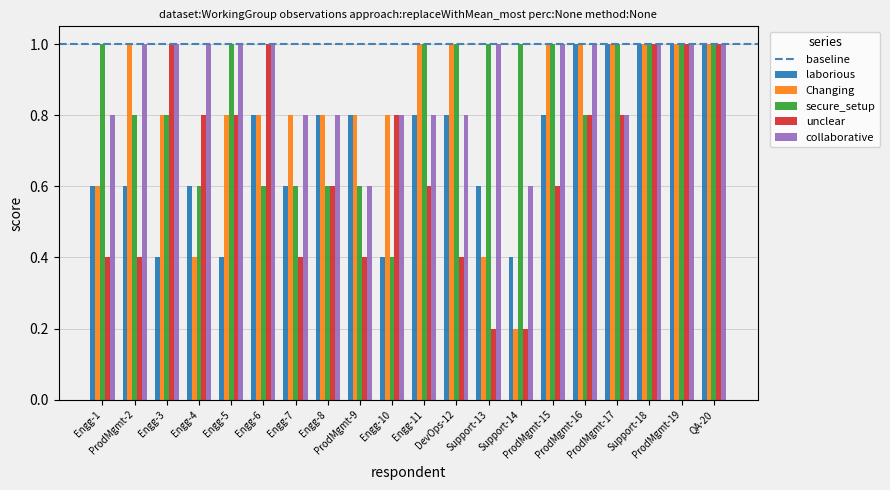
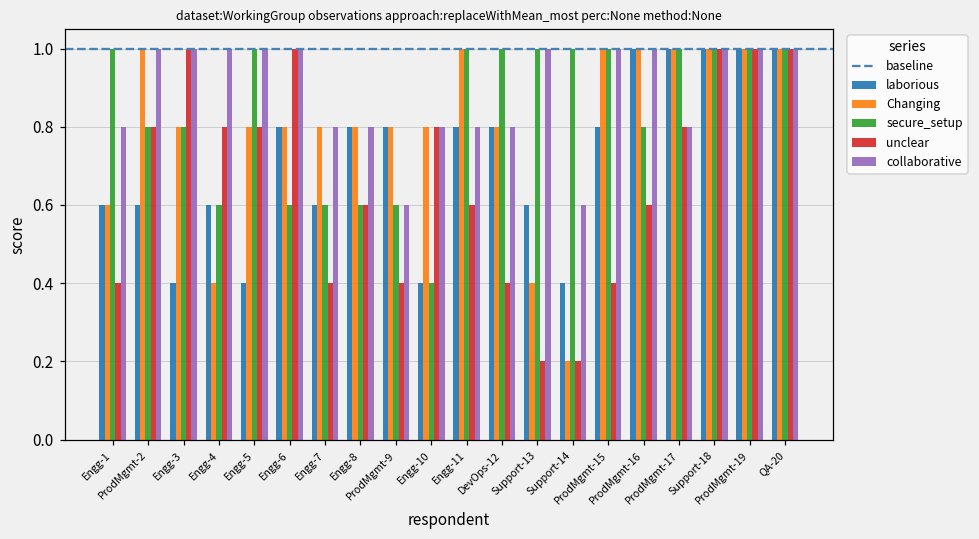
  {
    "laborious": {
      "Engg-1": 0.60,
      "ProdMgmt-2": 0.60,
      "Engg-3": 0.40,
      "Engg-4": 0.60,
      "Engg-5": 0.40,
      "Engg-6": 0.80,
      "Engg-7": 0.60,
      "Engg-8": 0.80,
      "ProdMgmt-9": 0.80,
      "Engg-10": 0.40,
      "Engg-11": 0.80,
      "DevOps-12": 0.80,
      "Support-13": 0.60,
      "Support-14": 0.40,
      "ProdMgmt-15": 0.80,
      "ProdMgmt-16": 1.00,
      "ProdMgmt-17": 1.00,
      "Support-18": 1.00,
      "ProdMgmt-19": 1.00,
      "QA-20": 1.00
    },
    "Changing": {
      "Engg-1": 0.60,
      "ProdMgmt-2": 1.00,
      "Engg-3": 0.80,
      "Engg-4": 0.40,
      "Engg-5": 0.80,
      "Engg-6": 0.80,
      "Engg-7": 0.80,
      "Engg-8": 0.80,
      "ProdMgmt-9": 0.80,
      "Engg-10": 0.80,
      "Engg-11": 1.00,
-     "DevOps-12": 1.00,
+     "DevOps-12": 0.80,
      "Support-13": 0.40,
      "Support-14": 0.20,
      "ProdMgmt-15": 1.00,
      "ProdMgmt-16": 1.00,
      "ProdMgmt-17": 1.00,
      "Support-18": 1.00,
      "ProdMgmt-19": 1.00,
      "QA-20": 1.00
    },
    "secure_setup": {
      "Engg-1": 1.00,
      "ProdMgmt-2": 0.80,
      "Engg-3": 0.80,
      "Engg-4": 0.60,
      "Engg-5": 1.00,
      "Engg-6": 0.60,
      "Engg-7": 0.60,
      "Engg-8": 0.60,
      "ProdMgmt-9": 0.60,
      "Engg-10": 0.40,
      "Engg-11": 1.00,
      "DevOps-12": 1.00,
      "Support-13": 1.00,
      "Support-14": 1.00,
      "ProdMgmt-15": 1.00,
      "ProdMgmt-16": 0.80,
      "ProdMgmt-17": 1.00,
      "Support-18": 1.00,
      "ProdMgmt-19": 1.00,
      "QA-20": 1.00
    },
    "unclear": {
      "Engg-1": 0.40,
-     "ProdMgmt-2": 0.40,
+     "ProdMgmt-2": 0.80,
      "Engg-3": 1.00,
      "Engg-4": 0.80,
      "Engg-5": 0.80,
      "Engg-6": 1.00,
      "Engg-7": 0.40,
      "Engg-8": 0.60,
      "ProdMgmt-9": 0.40,
      "Engg-10": 0.80,
      "Engg-11": 0.60,
      "DevOps-12": 0.40,
      "Support-13": 0.20,
      "Support-14": 0.20,
-     "ProdMgmt-15": 0.60,
-     "ProdMgmt-16": 0.80,
+     "ProdMgmt-15": 0.40,
+     "ProdMgmt-16": 0.60,
      "ProdMgmt-17": 0.80,
      "Support-18": 1.00,
      "ProdMgmt-19": 1.00,
      "QA-20": 1.00
    },
    "collaborative": {
      "Engg-1": 0.80,
      "ProdMgmt-2": 1.00,
      "Engg-3": 1.00,
      "Engg-4": 1.00,
      "Engg-5": 1.00,
      "Engg-6": 1.00,
      "Engg-7": 0.80,
      "Engg-8": 0.80,
      "ProdMgmt-9": 0.60,
      "Engg-10": 0.80,
      "Engg-11": 0.80,
      "DevOps-12": 0.80,
      "Support-13": 1.00,
      "Support-14": 0.60,
      "ProdMgmt-15": 1.00,
      "ProdMgmt-16": 1.00,
      "ProdMgmt-17": 0.80,
      "Support-18": 1.00,
      "ProdMgmt-19": 1.00,
      "QA-20": 1.00
    }
  }
